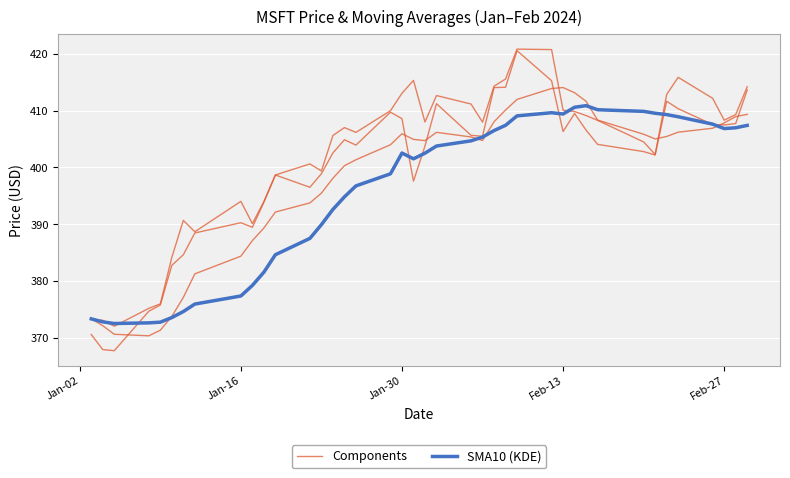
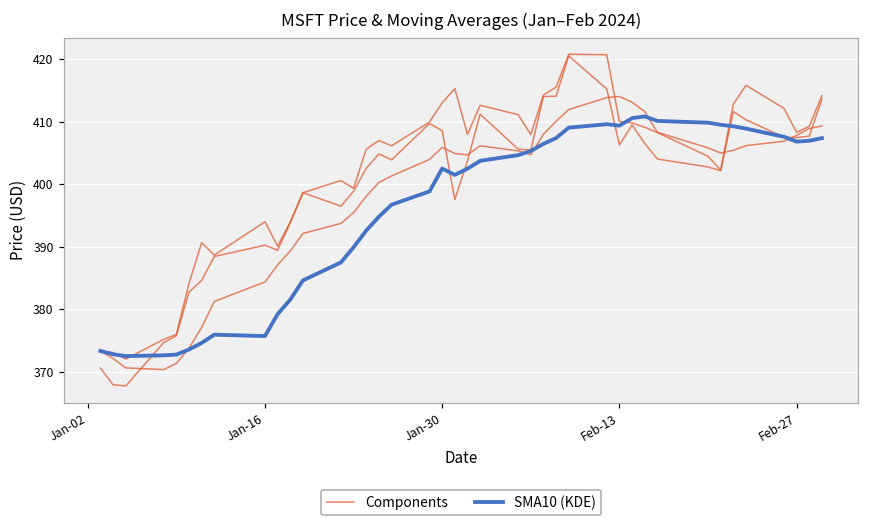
  {
    "SMA10 (KDE)": {
-     "Jan-16": 377,
+     "Jan-16": 376,
      "Jan-30": 403,
      "Feb-13": 409,
      "Feb-27": 407
    }
  }
